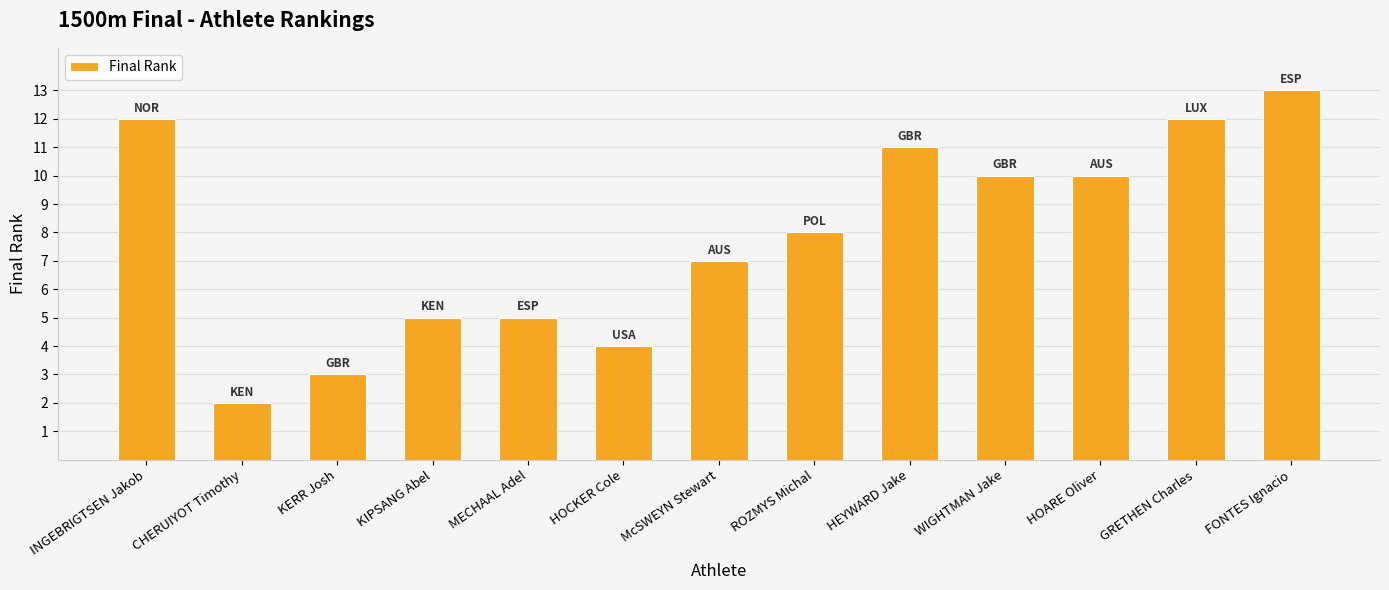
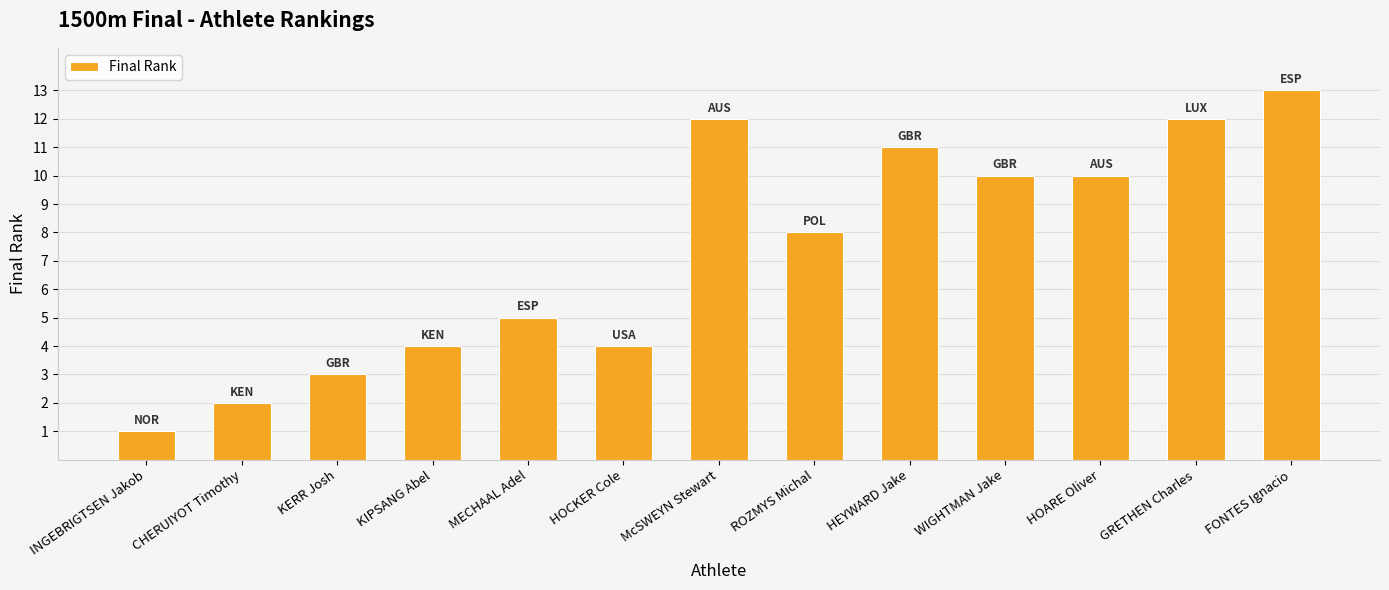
  {
-   "INGEBRIGTSEN Jakob": 12,
+   "INGEBRIGTSEN Jakob": 1,
    "CHERUIYOT Timothy": 2,
    "KERR Josh": 3,
-   "KIPSANG Abel": 5,
+   "KIPSANG Abel": 4,
    "MECHAAL Adel": 5,
    "HOCKER Cole": 4,
-   "McSWEYN Stewart": 7,
+   "McSWEYN Stewart": 12,
    "ROZMYS Michal": 8,
    "HEYWARD Jake": 11,
    "WIGHTMAN Jake": 10,
    "HOARE Oliver": 10,
    "GRETHEN Charles": 12,
    "FONTES Ignacio": 13
  }
